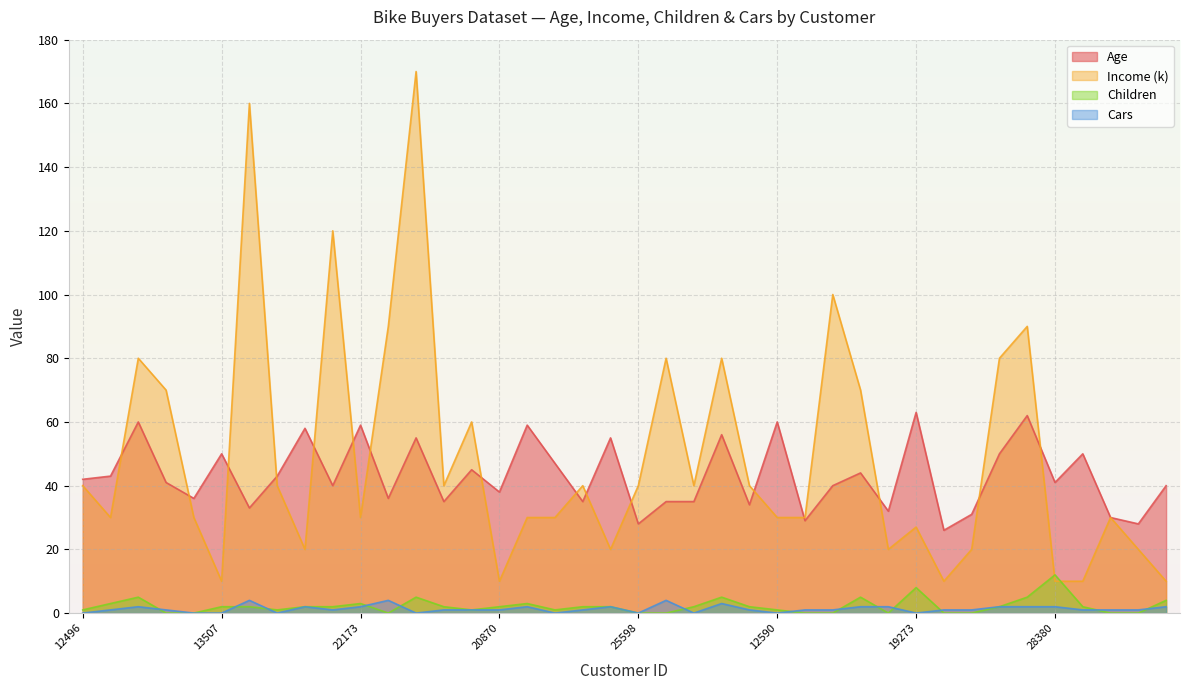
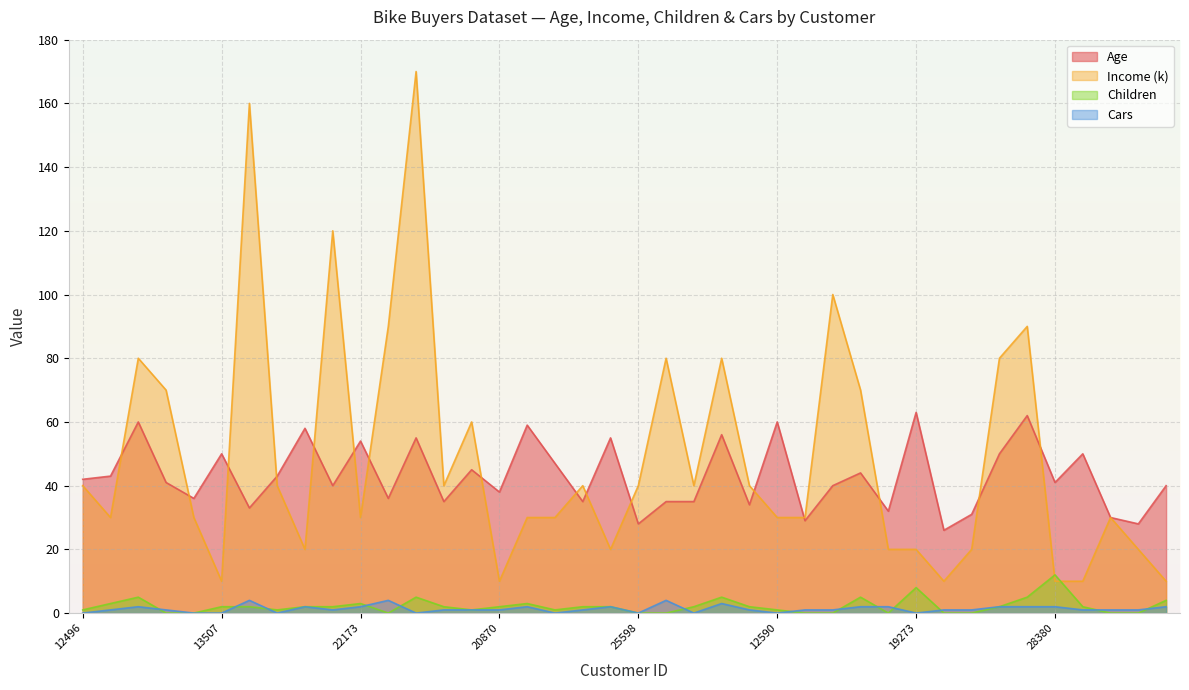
  {
    "Age": {
      "12496": 42,
      "13507": 50,
-     "22173": 59,
+     "22173": 54,
      "20870": 38,
      "25598": 28,
      "12590": 60,
      "19273": 63,
      "28380": 41
    },
    "Income (k)": {
      "12496": 40,
      "13507": 10,
      "22173": 30,
      "20870": 10,
      "25598": 40,
      "12590": 30,
-     "19273": 27,
+     "19273": 20,
      "28380": 10
    },
    "Children": {
      "12496": 1,
      "13507": 2,
      "22173": 3,
      "20870": 2,
      "12590": 1,
      "19273": 8,
      "28380": 12
    },
    "Cars": {
      "12496": 0,
      "13507": 0,
      "22173": 2,
      "20870": 1,
      "12590": 0,
      "19273": 0,
      "28380": 2
    }
  }
